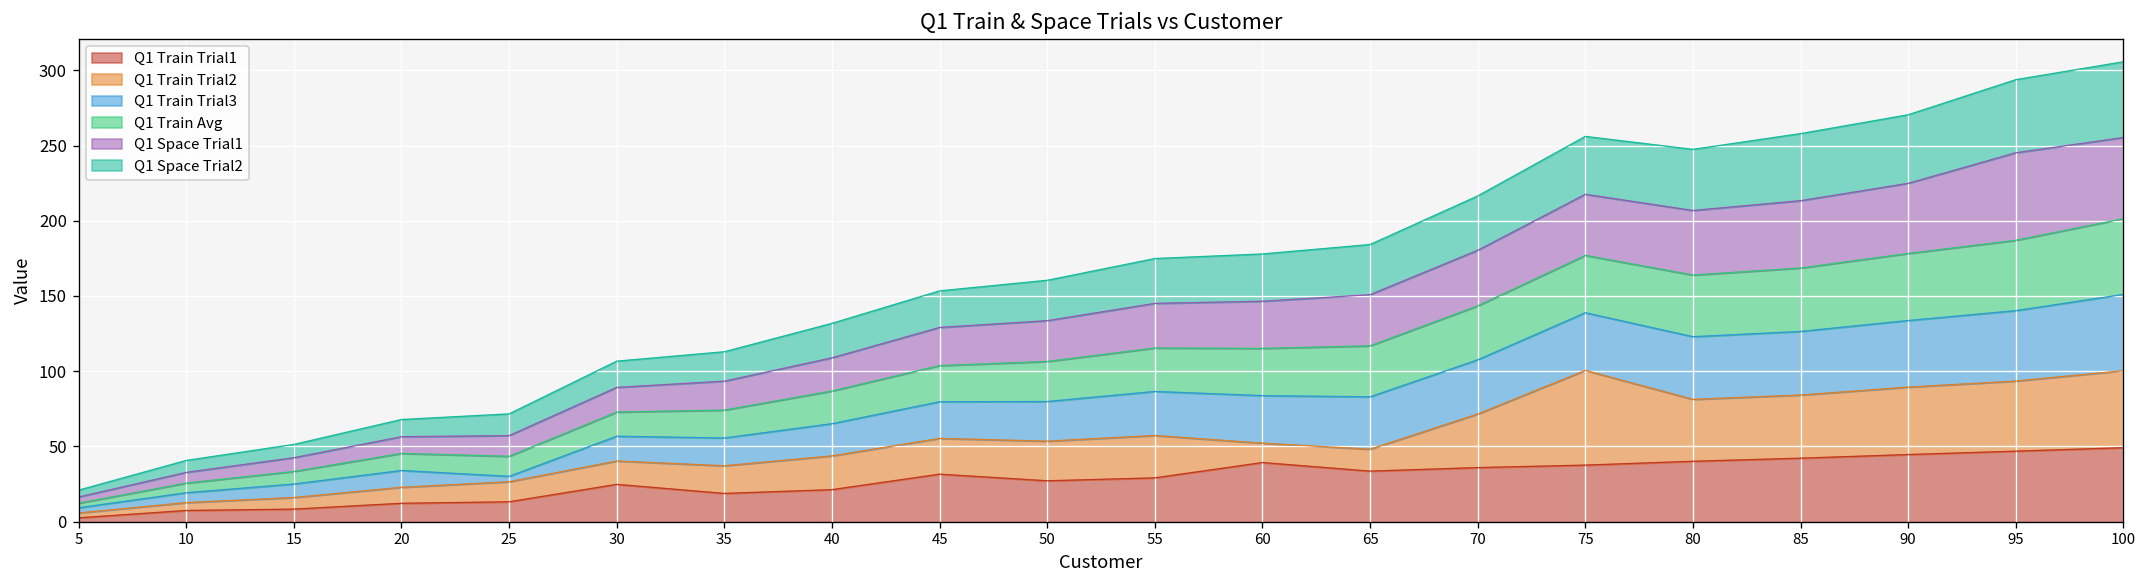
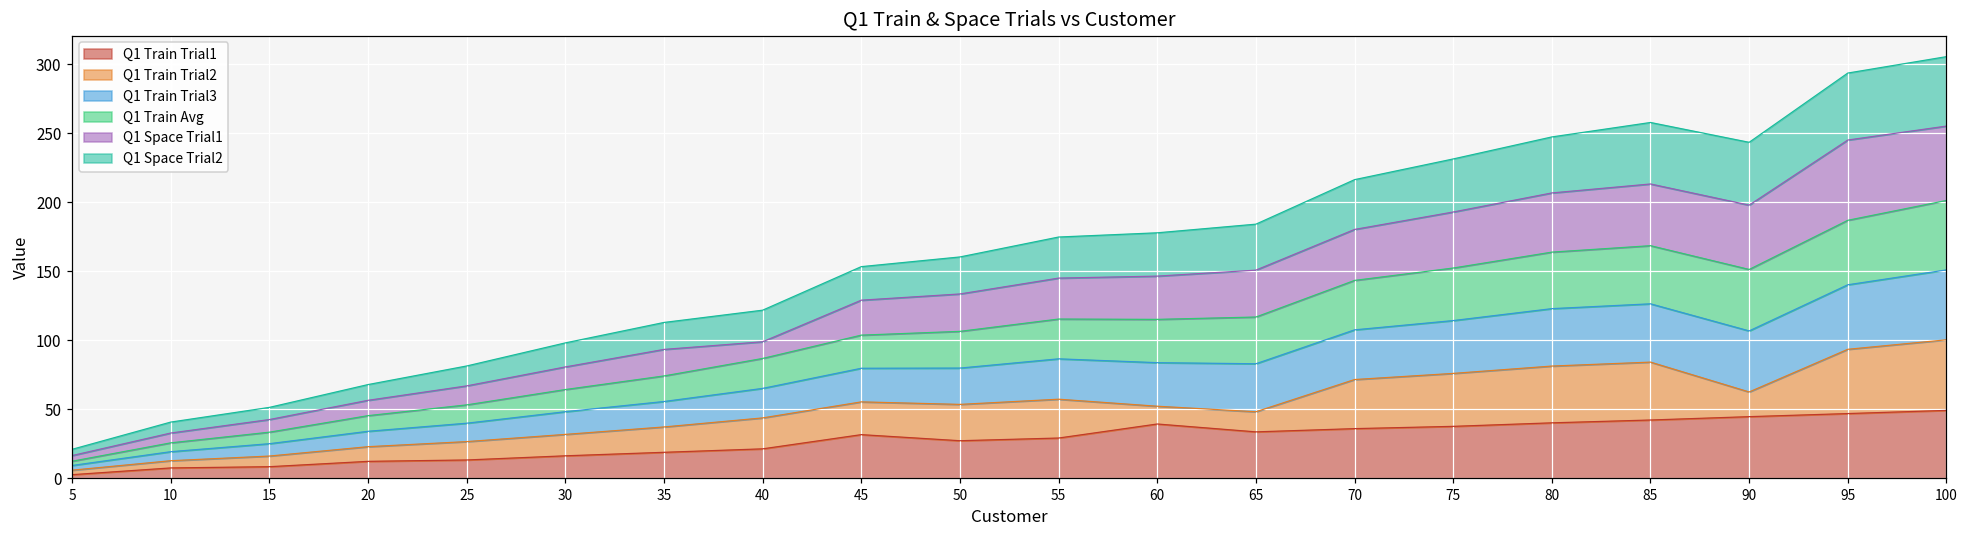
  {
    "Q1 Train Trial1": {
      "5": 3,
      "10": 7,
      "15": 8,
      "20": 12,
      "25": 13,
-     "30": 25,
+     "30": 16,
      "35": 19,
      "40": 21,
      "45": 32,
      "50": 27,
      "55": 29,
      "60": 39,
      "65": 34,
      "70": 36,
      "75": 38,
      "80": 40,
      "85": 42,
      "90": 45,
      "95": 47,
      "100": 49
    },
    "Q1 Train Trial2": {
      "5": 3,
      "10": 5,
      "15": 8,
      "20": 11,
      "25": 13,
      "30": 16,
      "35": 18,
      "40": 22,
      "45": 24,
      "50": 26,
      "55": 28,
      "60": 13,
      "65": 15,
      "70": 36,
-     "75": 63,
+     "75": 38,
      "80": 41,
      "85": 42,
-     "90": 45,
+     "90": 18,
      "95": 47,
      "100": 51
    },
    "Q1 Train Trial3": {
      "5": 3,
      "10": 7,
      "15": 9,
      "20": 11,
-     "25": 4,
+     "25": 13,
      "30": 16,
      "35": 18,
      "40": 21,
      "45": 24,
      "50": 26,
      "55": 29,
      "60": 32,
      "65": 35,
      "70": 36,
      "75": 38,
      "80": 42,
      "85": 42,
      "90": 44,
      "95": 47,
      "100": 51
    },
    "Q1 Space Trial1": {
      "5": 4,
      "10": 7,
      "15": 9,
      "20": 11,
      "25": 14,
      "30": 16,
      "35": 19,
-     "40": 22,
+     "40": 12,
      "45": 25,
      "50": 27,
      "55": 30,
      "60": 31,
      "65": 34,
      "70": 37,
      "75": 41,
      "80": 43,
      "85": 45,
      "90": 47,
      "95": 58,
      "100": 54
    }
  }
